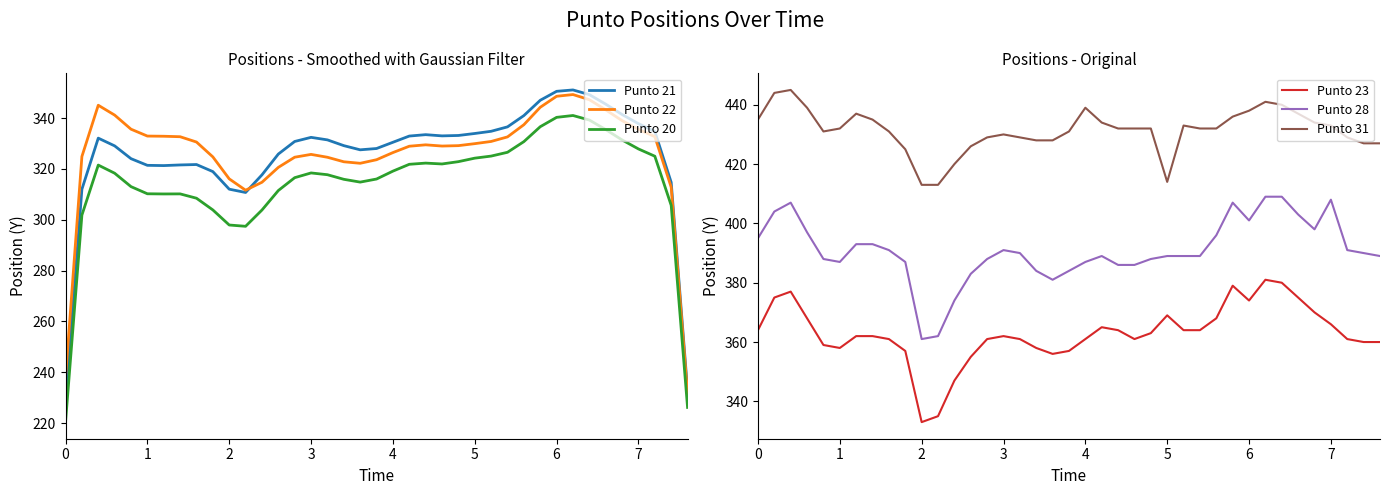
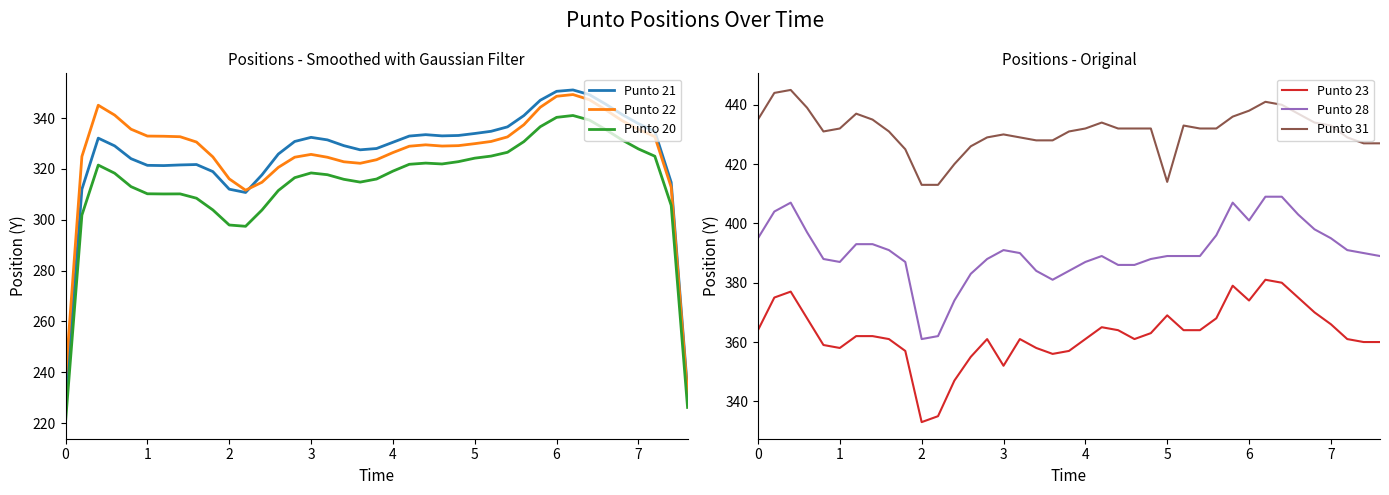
  {
    "Positions - Smoothed with Gaussian Filter": {
      "Punto 21": {
        "0": 228,
        "1": 321,
        "2": 312,
        "3": 332,
        "4": 330,
        "5": 334,
        "6": 351
      },
      "Punto 22": {
        "0": 238,
        "1": 333,
        "2": 316,
        "3": 326,
        "4": 326,
        "5": 330,
        "6": 349
      },
      "Punto 20": {
        "0": 220,
        "1": 310,
        "2": 298,
        "3": 318,
        "4": 319,
        "5": 324,
        "6": 340,
        "7": 328
      }
    },
    "Positions - Original": {
      "Punto 23": {
        "0": 364,
        "1": 358,
        "2": 333,
-       "3": 362,
+       "3": 352,
        "4": 361,
        "5": 369,
        "6": 374,
        "7": 366
      },
      "Punto 28": {
        "0": 395,
        "1": 387,
        "2": 361,
        "3": 391,
        "4": 387,
        "5": 389,
        "6": 401,
-       "7": 408
+       "7": 395
      },
      "Punto 31": {
        "0": 435,
        "1": 432,
        "2": 413,
        "3": 430,
-       "4": 439,
+       "4": 432,
        "5": 414,
        "6": 438
      }
    }
  }
